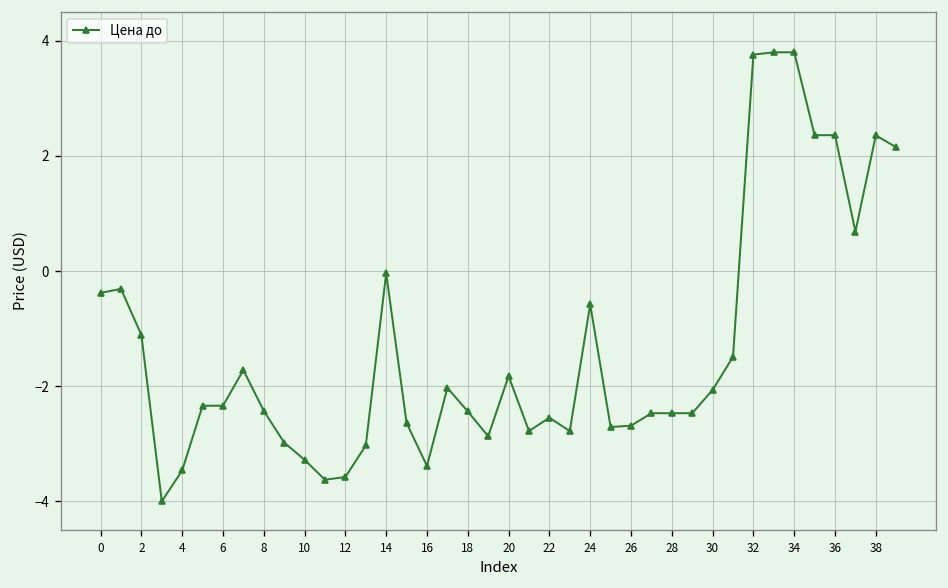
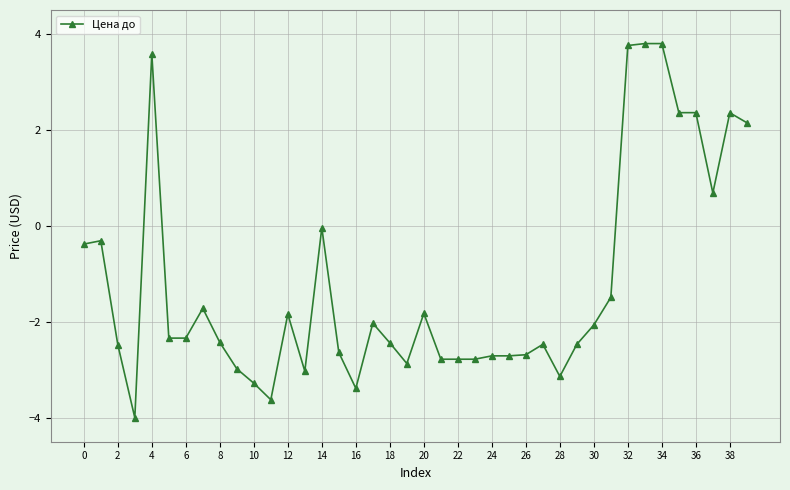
  {
    "0": -0.4,
-   "2": -1.1,
-   "4": -3.5,
+   "2": -2.5,
+   "4": 3.6,
    "6": -2.3,
    "8": -2.4,
    "10": -3.3,
-   "12": -3.6,
+   "12": -1.8,
    "14": 0.0,
    "16": -3.4,
    "18": -2.4,
    "20": -1.8,
-   "22": -2.5,
-   "24": -0.6,
+   "22": -2.8,
+   "24": -2.7,
    "26": -2.7,
-   "28": -2.5,
+   "28": -3.1,
    "30": -2.1,
    "32": 3.8,
    "34": 3.8,
    "36": 2.4,
    "38": 2.4
  }
